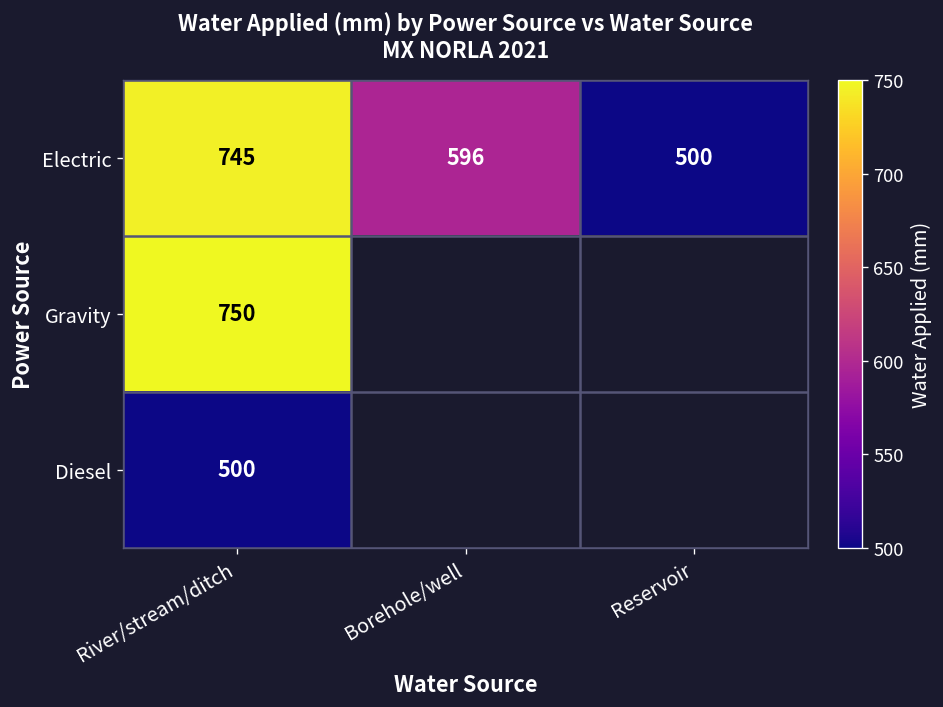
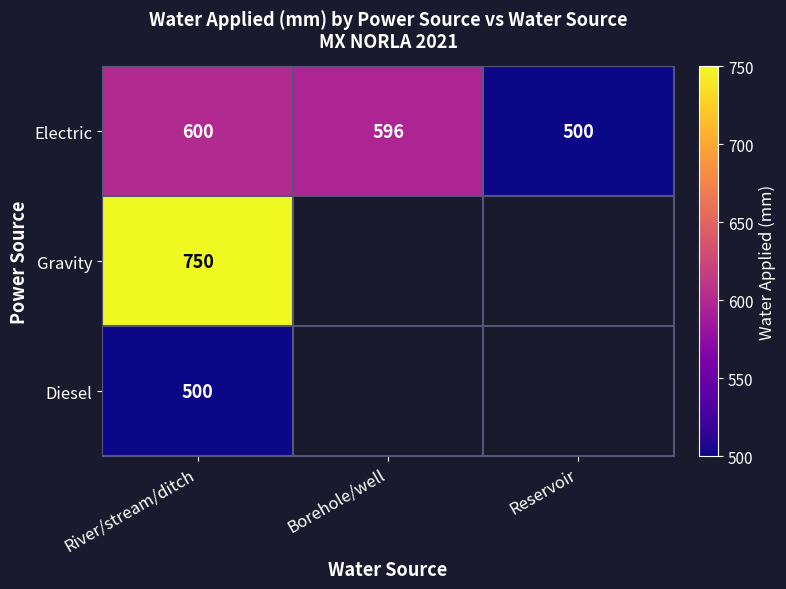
  {
    "Electric": {
-     "River/stream/ditch": 745,
+     "River/stream/ditch": 600,
      "Borehole/well": 596,
      "Reservoir": 500
    },
    "Gravity": {
      "River/stream/ditch": 750
    },
    "Diesel": {
      "River/stream/ditch": 500
    }
  }
